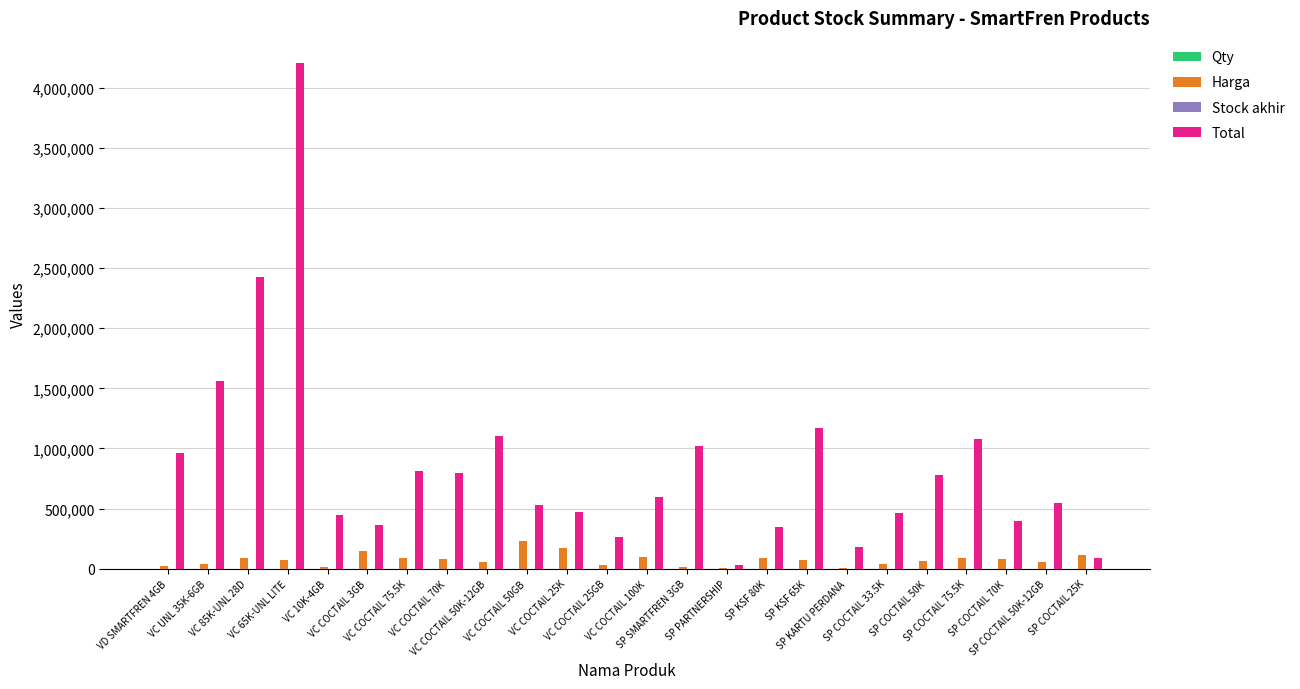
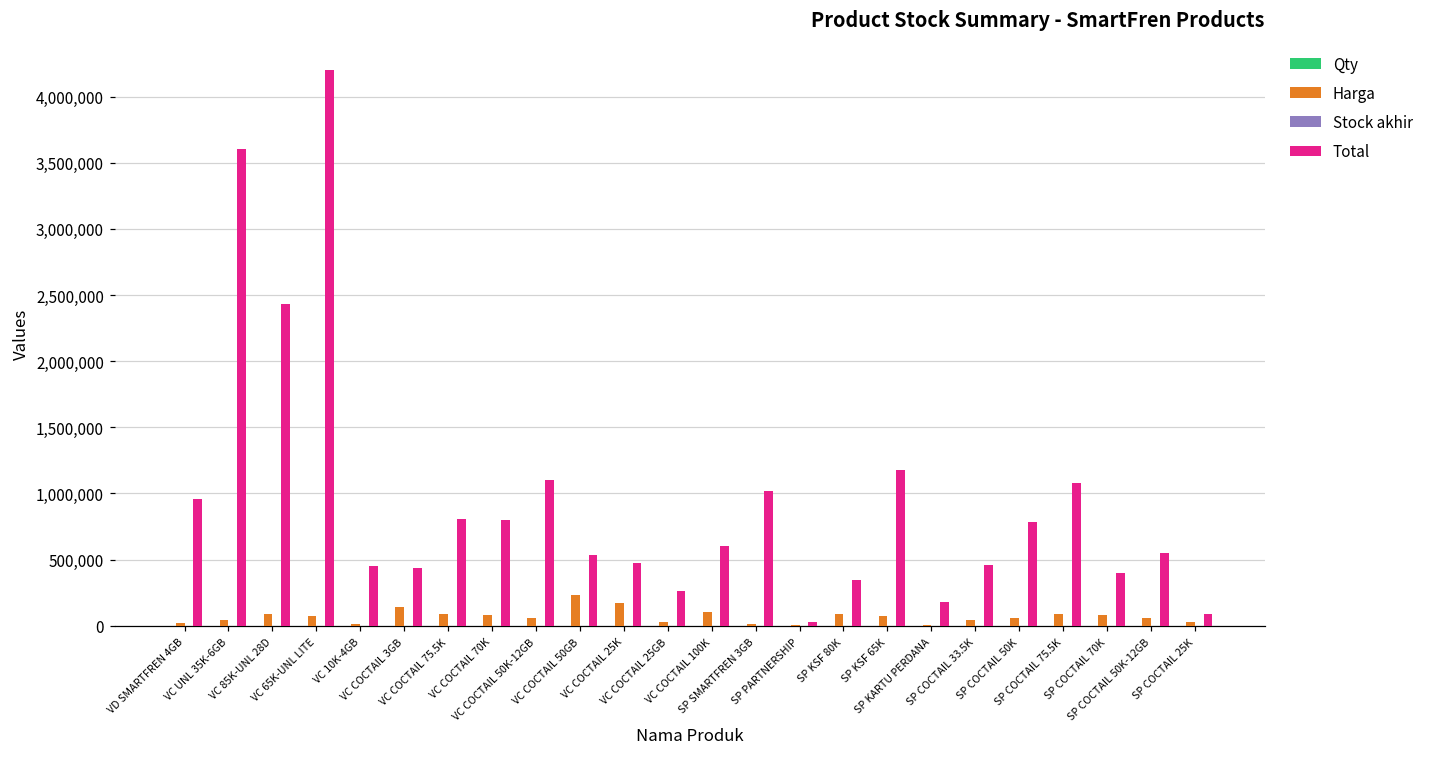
  {
    "Harga": {
      "VC UNL 35K-6GB": "40,000",
      "VC 85K-UNL 28D": "90,000",
      "VC 65K-UNL LITE": "70,000",
      "VC COCTAIL 3GB": "140,000",
      "VC COCTAIL 75.5K": "90,000",
      "VC COCTAIL 70K": "80,000",
      "VC COCTAIL 50K-12GB": "60,000",
      "VC COCTAIL 50GB": "230,000",
      "VC COCTAIL 25K": "170,000",
      "VC COCTAIL 25GB": "30,000",
      "VC COCTAIL 100K": "100,000",
      "SP KSF 80K": "90,000",
      "SP KSF 65K": "70,000",
      "SP COCTAIL 33.5K": "40,000",
      "SP COCTAIL 50K": "60,000",
      "SP COCTAIL 75.5K": "90,000",
      "SP COCTAIL 70K": "80,000",
      "SP COCTAIL 50K-12GB": "60,000",
-     "SP COCTAIL 25K": "110,000"
+     "SP COCTAIL 25K": "30,000"
    },
    "Total": {
      "VD SMARTFREN 4GB": "960,000",
-     "VC UNL 35K-6GB": "1,560,000",
+     "VC UNL 35K-6GB": "3,600,000",
      "VC 85K-UNL 28D": "2,430,000",
      "VC 65K-UNL LITE": "4,210,000",
      "VC 10K-4GB": "450,000",
-     "VC COCTAIL 3GB": "360,000",
+     "VC COCTAIL 3GB": "440,000",
      "VC COCTAIL 75.5K": "810,000",
      "VC COCTAIL 70K": "800,000",
      "VC COCTAIL 50K-12GB": "1,100,000",
      "VC COCTAIL 50GB": "530,000",
      "VC COCTAIL 25K": "480,000",
      "VC COCTAIL 25GB": "270,000",
      "VC COCTAIL 100K": "600,000",
      "SP SMARTFREN 3GB": "1,020,000",
      "SP PARTNERSHIP": "30,000",
      "SP KSF 80K": "350,000",
      "SP KSF 65K": "1,170,000",
      "SP KARTU PERDANA": "180,000",
      "SP COCTAIL 33.5K": "460,000",
      "SP COCTAIL 50K": "780,000",
      "SP COCTAIL 75.5K": "1,080,000",
      "SP COCTAIL 70K": "400,000",
      "SP COCTAIL 50K-12GB": "550,000",
      "SP COCTAIL 25K": "90,000"
    }
  }
